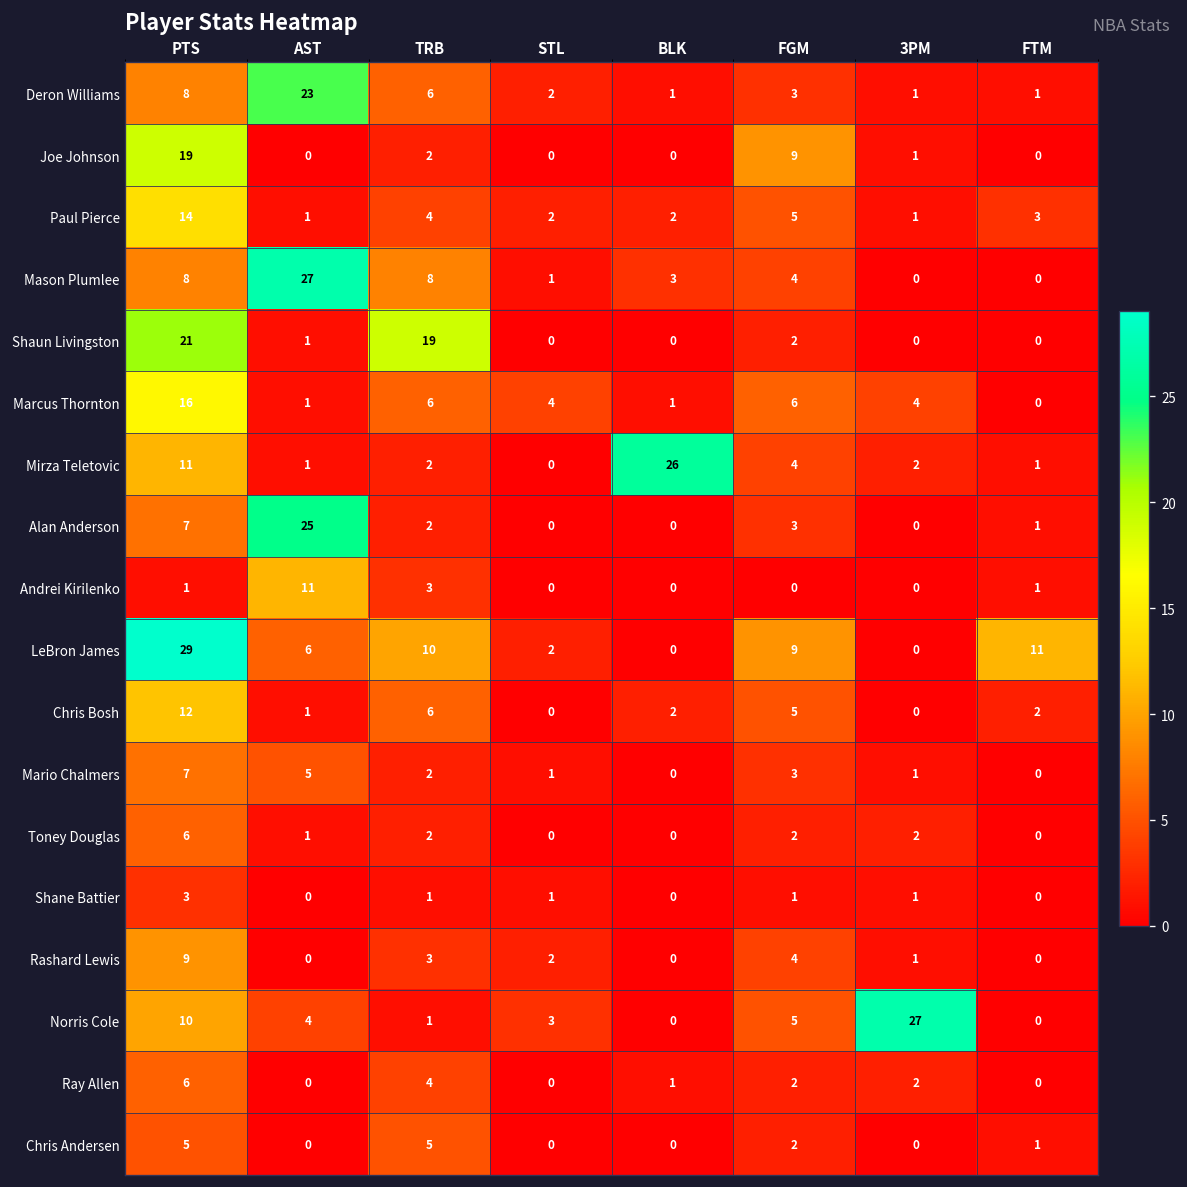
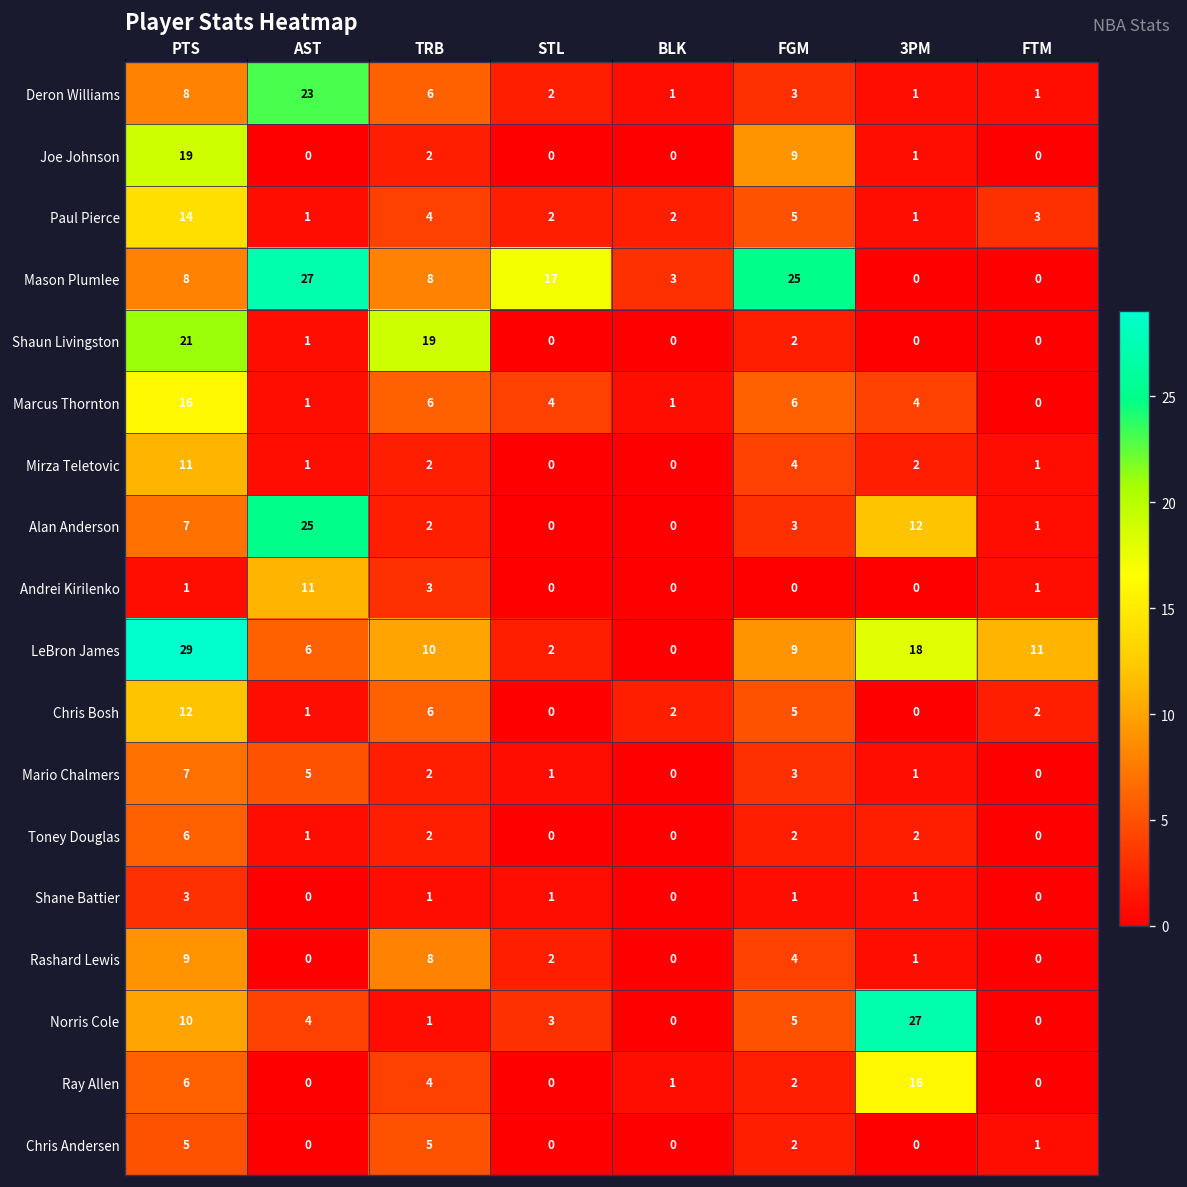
  {
    "Deron Williams": {
      "PTS": 8,
      "AST": 23,
      "TRB": 6,
      "STL": 2,
      "BLK": 1,
      "FGM": 3,
      "3PM": 1,
      "FTM": 1
    },
    "Joe Johnson": {
      "PTS": 19,
      "AST": 0,
      "TRB": 2,
      "STL": 0,
      "BLK": 0,
      "FGM": 9,
      "3PM": 1,
      "FTM": 0
    },
    "Paul Pierce": {
      "PTS": 14,
      "AST": 1,
      "TRB": 4,
      "STL": 2,
      "BLK": 2,
      "FGM": 5,
      "3PM": 1,
      "FTM": 3
    },
    "Mason Plumlee": {
      "PTS": 8,
      "AST": 27,
      "TRB": 8,
-     "STL": 1,
+     "STL": 17,
      "BLK": 3,
-     "FGM": 4,
+     "FGM": 25,
      "3PM": 0,
      "FTM": 0
    },
    "Shaun Livingston": {
      "PTS": 21,
      "AST": 1,
      "TRB": 19,
      "STL": 0,
      "BLK": 0,
      "FGM": 2,
      "3PM": 0,
      "FTM": 0
    },
    "Marcus Thornton": {
      "PTS": 16,
      "AST": 1,
      "TRB": 6,
      "STL": 4,
      "BLK": 1,
      "FGM": 6,
      "3PM": 4,
      "FTM": 0
    },
    "Mirza Teletovic": {
      "PTS": 11,
      "AST": 1,
      "TRB": 2,
      "STL": 0,
-     "BLK": 26,
+     "BLK": 0,
      "FGM": 4,
      "3PM": 2,
      "FTM": 1
    },
    "Alan Anderson": {
      "PTS": 7,
      "AST": 25,
      "TRB": 2,
      "STL": 0,
      "BLK": 0,
      "FGM": 3,
-     "3PM": 0,
+     "3PM": 12,
      "FTM": 1
    },
    "Andrei Kirilenko": {
      "PTS": 1,
      "AST": 11,
      "TRB": 3,
      "STL": 0,
      "BLK": 0,
      "FGM": 0,
      "3PM": 0,
      "FTM": 1
    },
    "LeBron James": {
      "PTS": 29,
      "AST": 6,
      "TRB": 10,
      "STL": 2,
      "BLK": 0,
      "FGM": 9,
-     "3PM": 0,
+     "3PM": 18,
      "FTM": 11
    },
    "Chris Bosh": {
      "PTS": 12,
      "AST": 1,
      "TRB": 6,
      "STL": 0,
      "BLK": 2,
      "FGM": 5,
      "3PM": 0,
      "FTM": 2
    },
    "Mario Chalmers": {
      "PTS": 7,
      "AST": 5,
      "TRB": 2,
      "STL": 1,
      "BLK": 0,
      "FGM": 3,
      "3PM": 1,
      "FTM": 0
    },
    "Toney Douglas": {
      "PTS": 6,
      "AST": 1,
      "TRB": 2,
      "STL": 0,
      "BLK": 0,
      "FGM": 2,
      "3PM": 2,
      "FTM": 0
    },
    "Shane Battier": {
      "PTS": 3,
      "AST": 0,
      "TRB": 1,
      "STL": 1,
      "BLK": 0,
      "FGM": 1,
      "3PM": 1,
      "FTM": 0
    },
    "Rashard Lewis": {
      "PTS": 9,
      "AST": 0,
-     "TRB": 3,
+     "TRB": 8,
      "STL": 2,
      "BLK": 0,
      "FGM": 4,
      "3PM": 1,
      "FTM": 0
    },
    "Norris Cole": {
      "PTS": 10,
      "AST": 4,
      "TRB": 1,
      "STL": 3,
      "BLK": 0,
      "FGM": 5,
      "3PM": 27,
      "FTM": 0
    },
    "Ray Allen": {
      "PTS": 6,
      "AST": 0,
      "TRB": 4,
      "STL": 0,
      "BLK": 1,
      "FGM": 2,
-     "3PM": 2,
+     "3PM": 16,
      "FTM": 0
    },
    "Chris Andersen": {
      "PTS": 5,
      "AST": 0,
      "TRB": 5,
      "STL": 0,
      "BLK": 0,
      "FGM": 2,
      "3PM": 0,
      "FTM": 1
    }
  }
